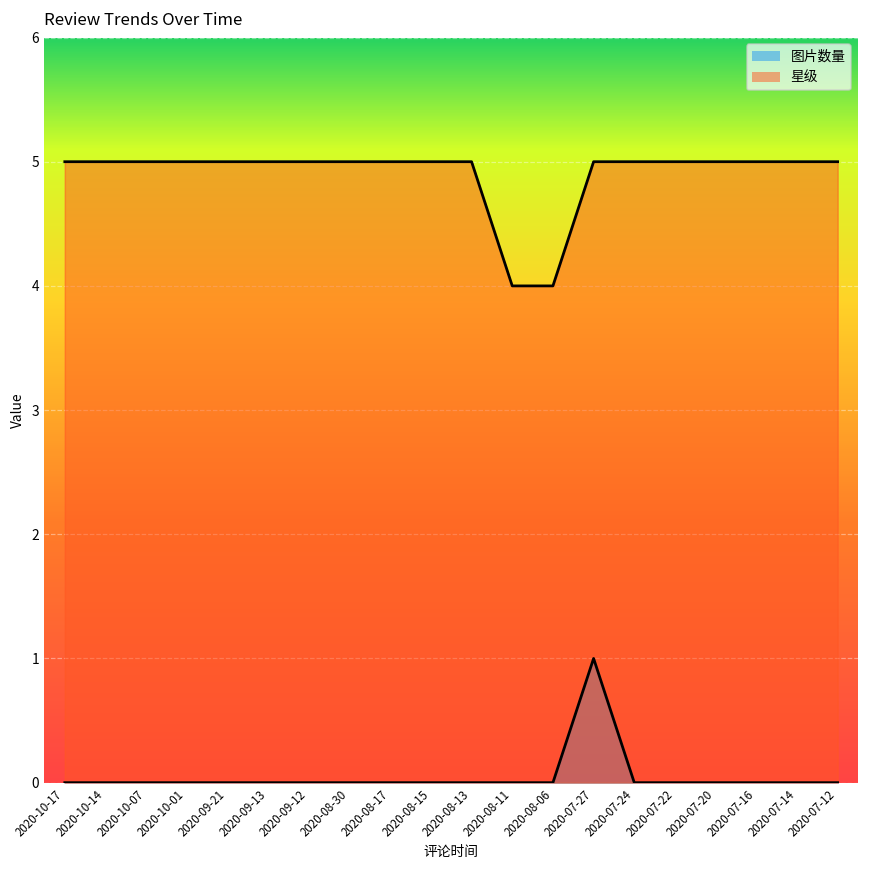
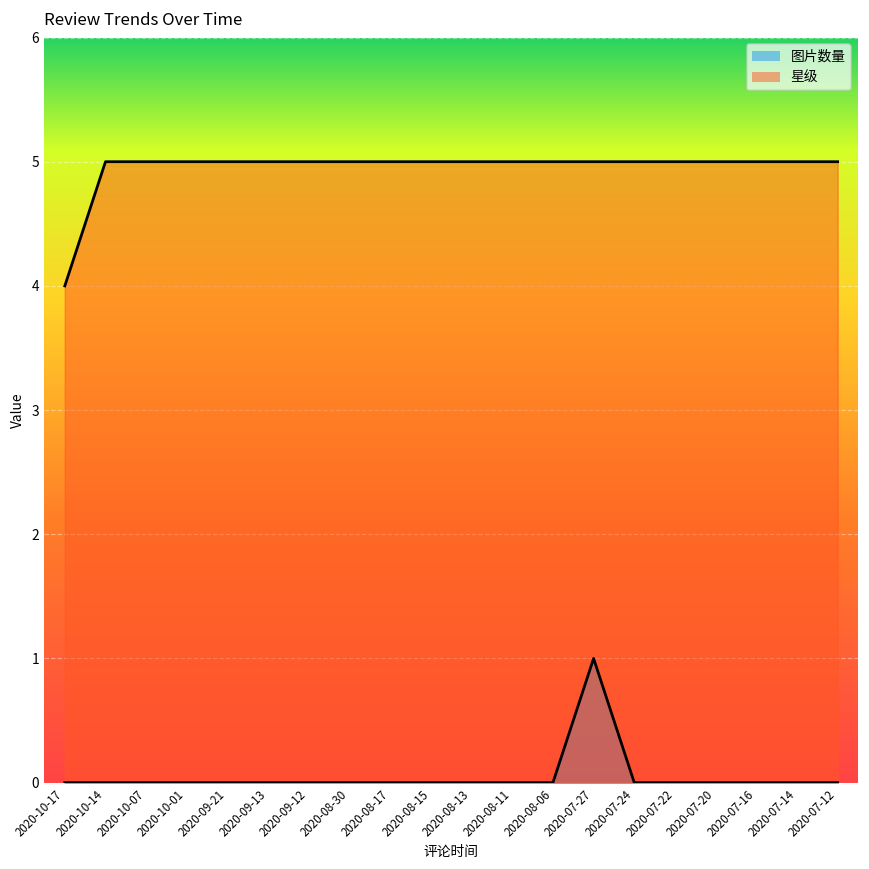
  {
    "图片数量": {
      "2020-10-17": 0,
      "2020-10-14": 0,
      "2020-10-07": 0,
      "2020-10-01": 0,
      "2020-09-21": 0,
      "2020-09-13": 0,
      "2020-09-12": 0,
      "2020-08-30": 0,
      "2020-08-17": 0,
      "2020-08-15": 0,
      "2020-08-13": 0,
      "2020-08-11": 0,
      "2020-08-06": 0,
      "2020-07-27": 1,
      "2020-07-24": 0,
      "2020-07-22": 0,
      "2020-07-20": 0,
      "2020-07-16": 0,
      "2020-07-14": 0,
      "2020-07-12": 0
    },
    "星级": {
-     "2020-10-17": 5,
+     "2020-10-17": 4,
      "2020-10-14": 5,
      "2020-10-07": 5,
      "2020-10-01": 5,
      "2020-09-21": 5,
      "2020-09-13": 5,
      "2020-09-12": 5,
      "2020-08-30": 5,
      "2020-08-17": 5,
      "2020-08-15": 5,
      "2020-08-13": 5,
-     "2020-08-11": 4,
-     "2020-08-06": 4,
+     "2020-08-11": 5,
+     "2020-08-06": 5,
      "2020-07-27": 5,
      "2020-07-24": 5,
      "2020-07-22": 5,
      "2020-07-20": 5,
      "2020-07-16": 5,
      "2020-07-14": 5,
      "2020-07-12": 5
    }
  }
